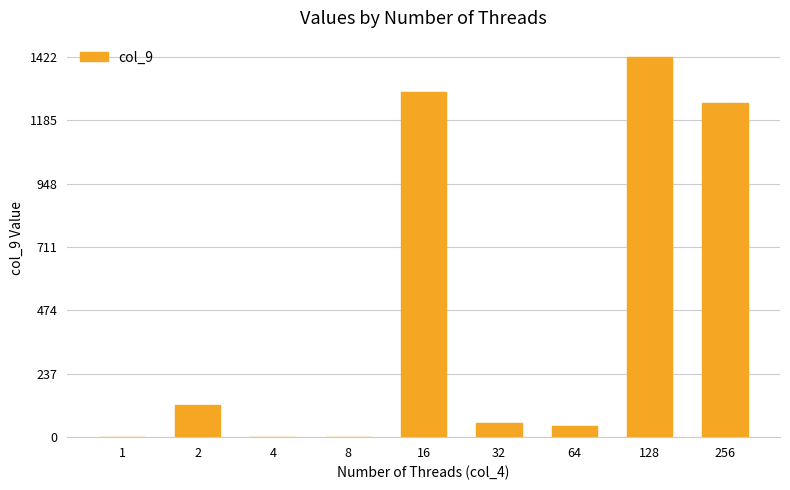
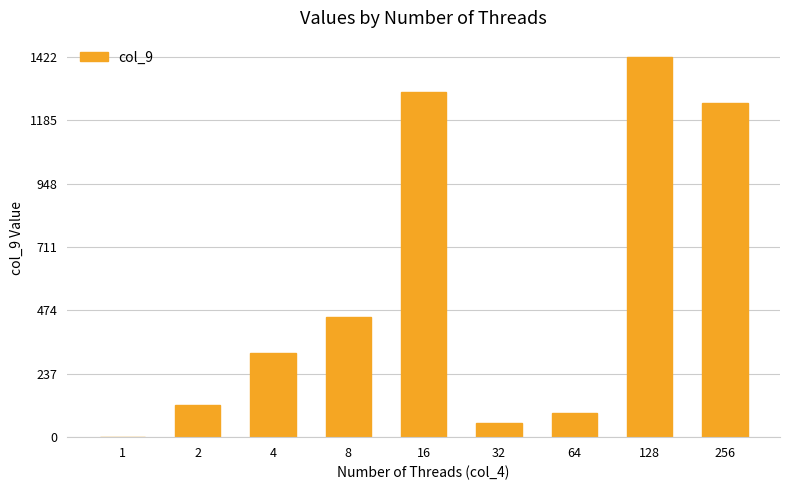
  {
    "2": 120,
-   "4": 0,
-   "8": 0,
+   "4": 310,
+   "8": 450,
    "16": 1290,
    "32": 50,
-   "64": 40,
+   "64": 90,
    "128": 1420,
    "256": 1250
  }
